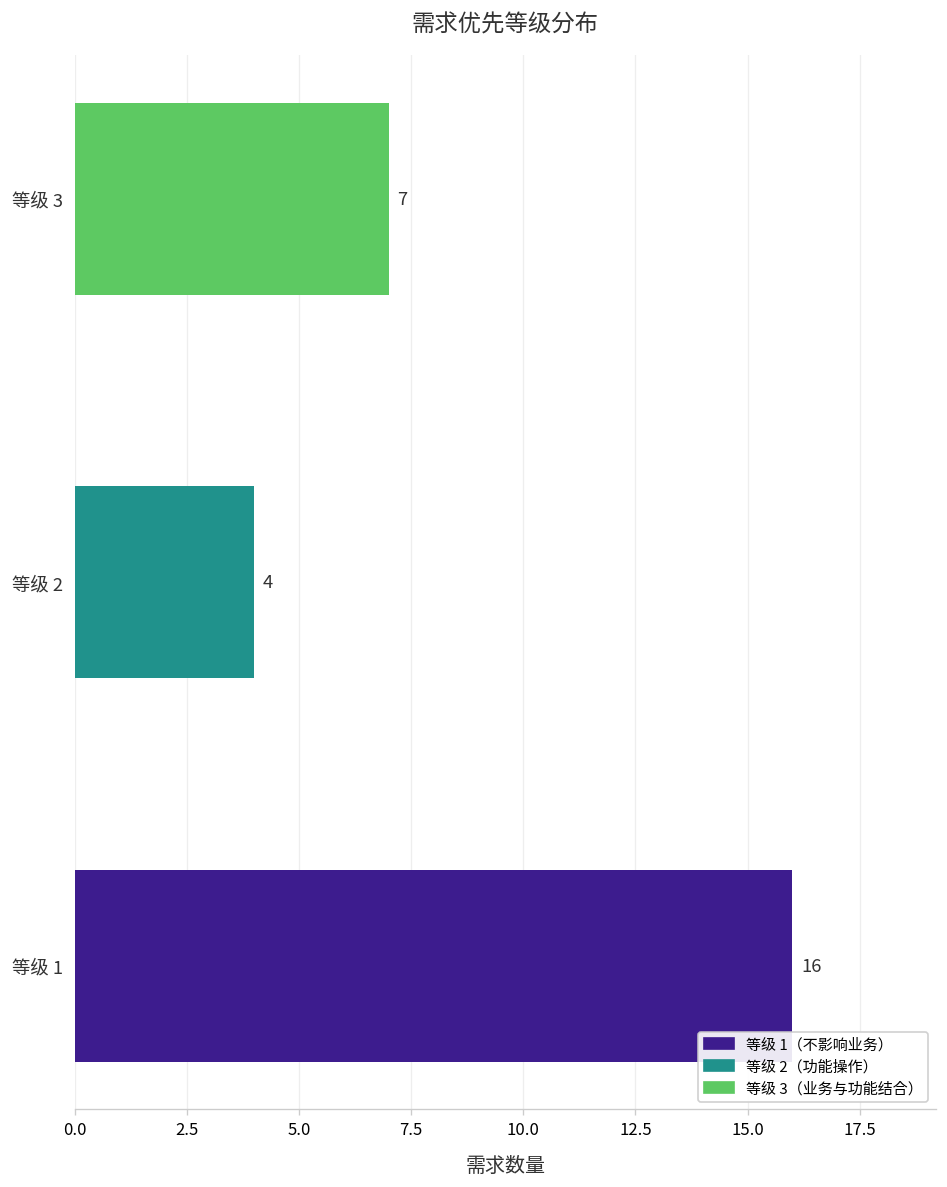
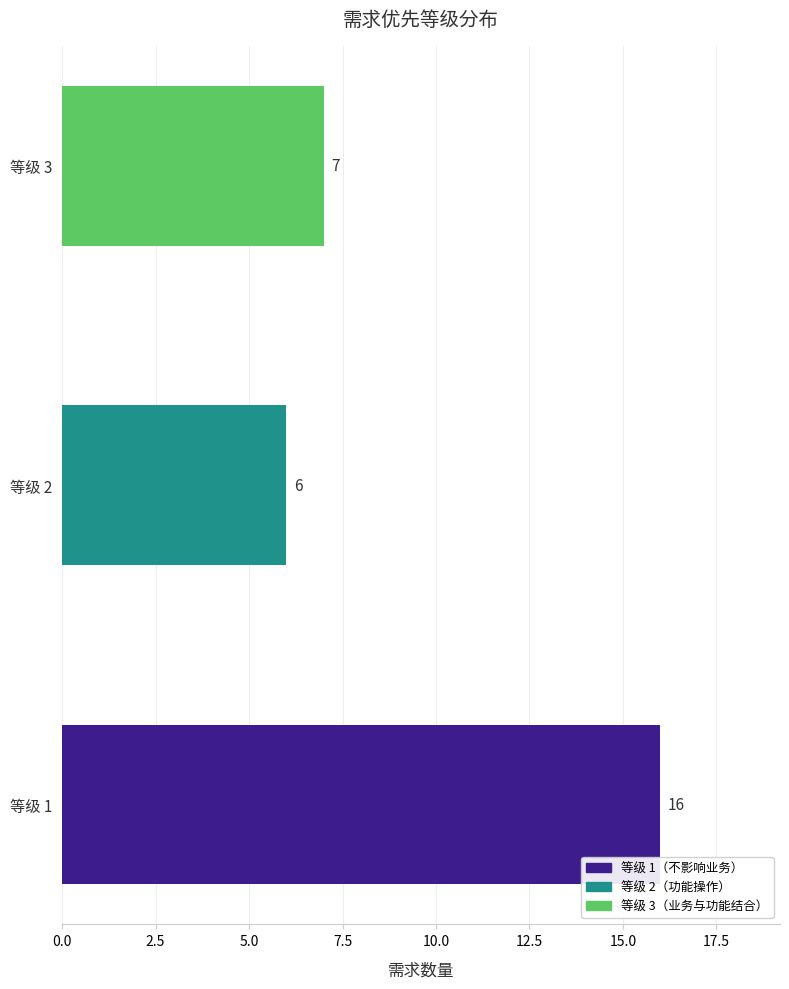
  {
    "等级 3": 7,
-   "等级 2": 4,
+   "等级 2": 6,
    "等级 1": 16
  }
